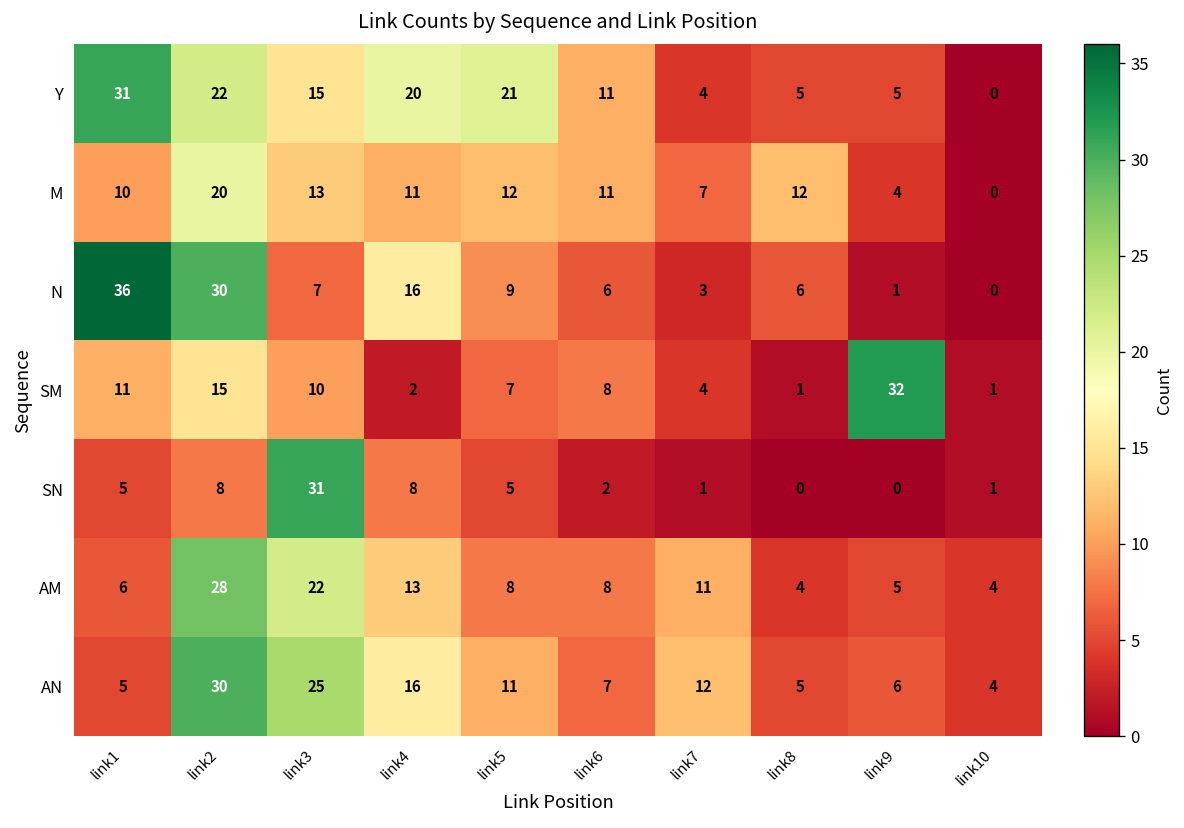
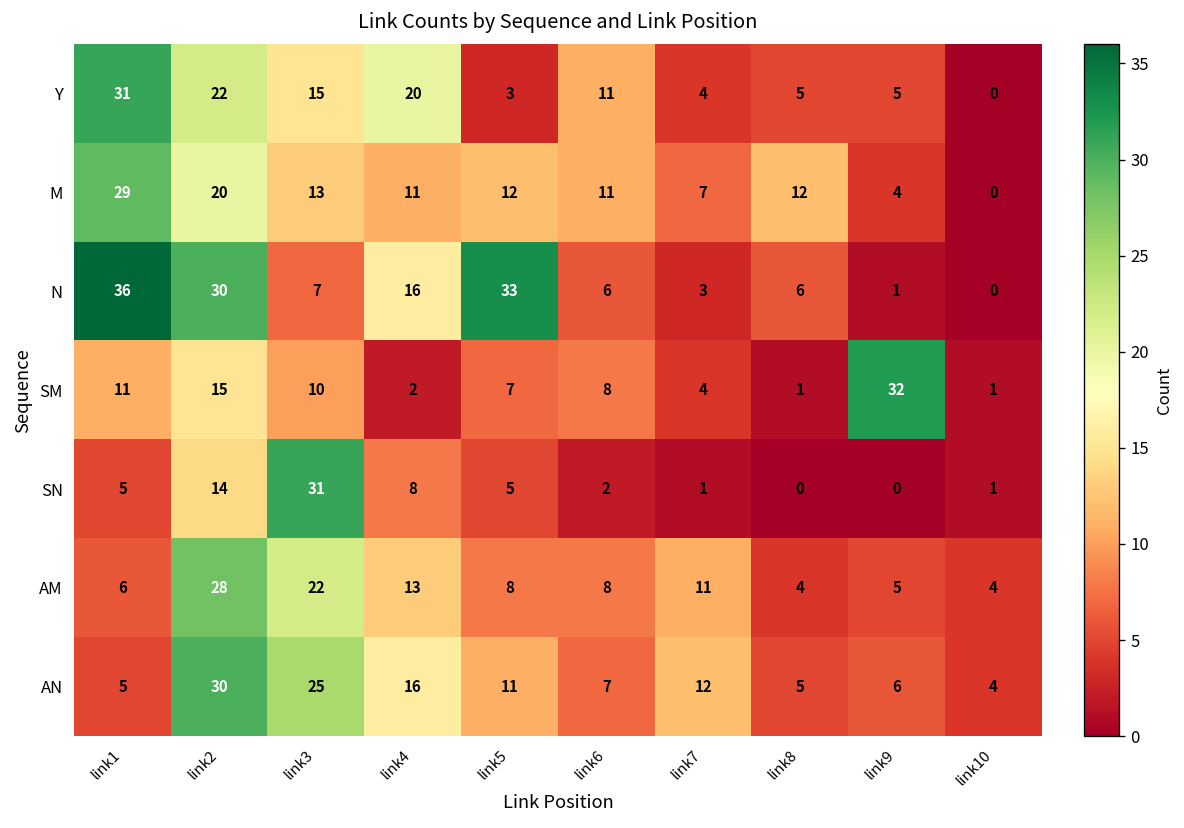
  {
    "Y": {
      "link1": 31,
      "link2": 22,
      "link3": 15,
      "link4": 20,
-     "link5": 21,
+     "link5": 3,
      "link6": 11,
      "link7": 4,
      "link8": 5,
      "link9": 5,
      "link10": 0
    },
    "M": {
-     "link1": 10,
+     "link1": 29,
      "link2": 20,
      "link3": 13,
      "link4": 11,
      "link5": 12,
      "link6": 11,
      "link7": 7,
      "link8": 12,
      "link9": 4,
      "link10": 0
    },
    "N": {
      "link1": 36,
      "link2": 30,
      "link3": 7,
      "link4": 16,
-     "link5": 9,
+     "link5": 33,
      "link6": 6,
      "link7": 3,
      "link8": 6,
      "link9": 1,
      "link10": 0
    },
    "SM": {
      "link1": 11,
      "link2": 15,
      "link3": 10,
      "link4": 2,
      "link5": 7,
      "link6": 8,
      "link7": 4,
      "link8": 1,
      "link9": 32,
      "link10": 1
    },
    "SN": {
      "link1": 5,
-     "link2": 8,
+     "link2": 14,
      "link3": 31,
      "link4": 8,
      "link5": 5,
      "link6": 2,
      "link7": 1,
      "link8": 0,
      "link9": 0,
      "link10": 1
    },
    "AM": {
      "link1": 6,
      "link2": 28,
      "link3": 22,
      "link4": 13,
      "link5": 8,
      "link6": 8,
      "link7": 11,
      "link8": 4,
      "link9": 5,
      "link10": 4
    },
    "AN": {
      "link1": 5,
      "link2": 30,
      "link3": 25,
      "link4": 16,
      "link5": 11,
      "link6": 7,
      "link7": 12,
      "link8": 5,
      "link9": 6,
      "link10": 4
    }
  }
